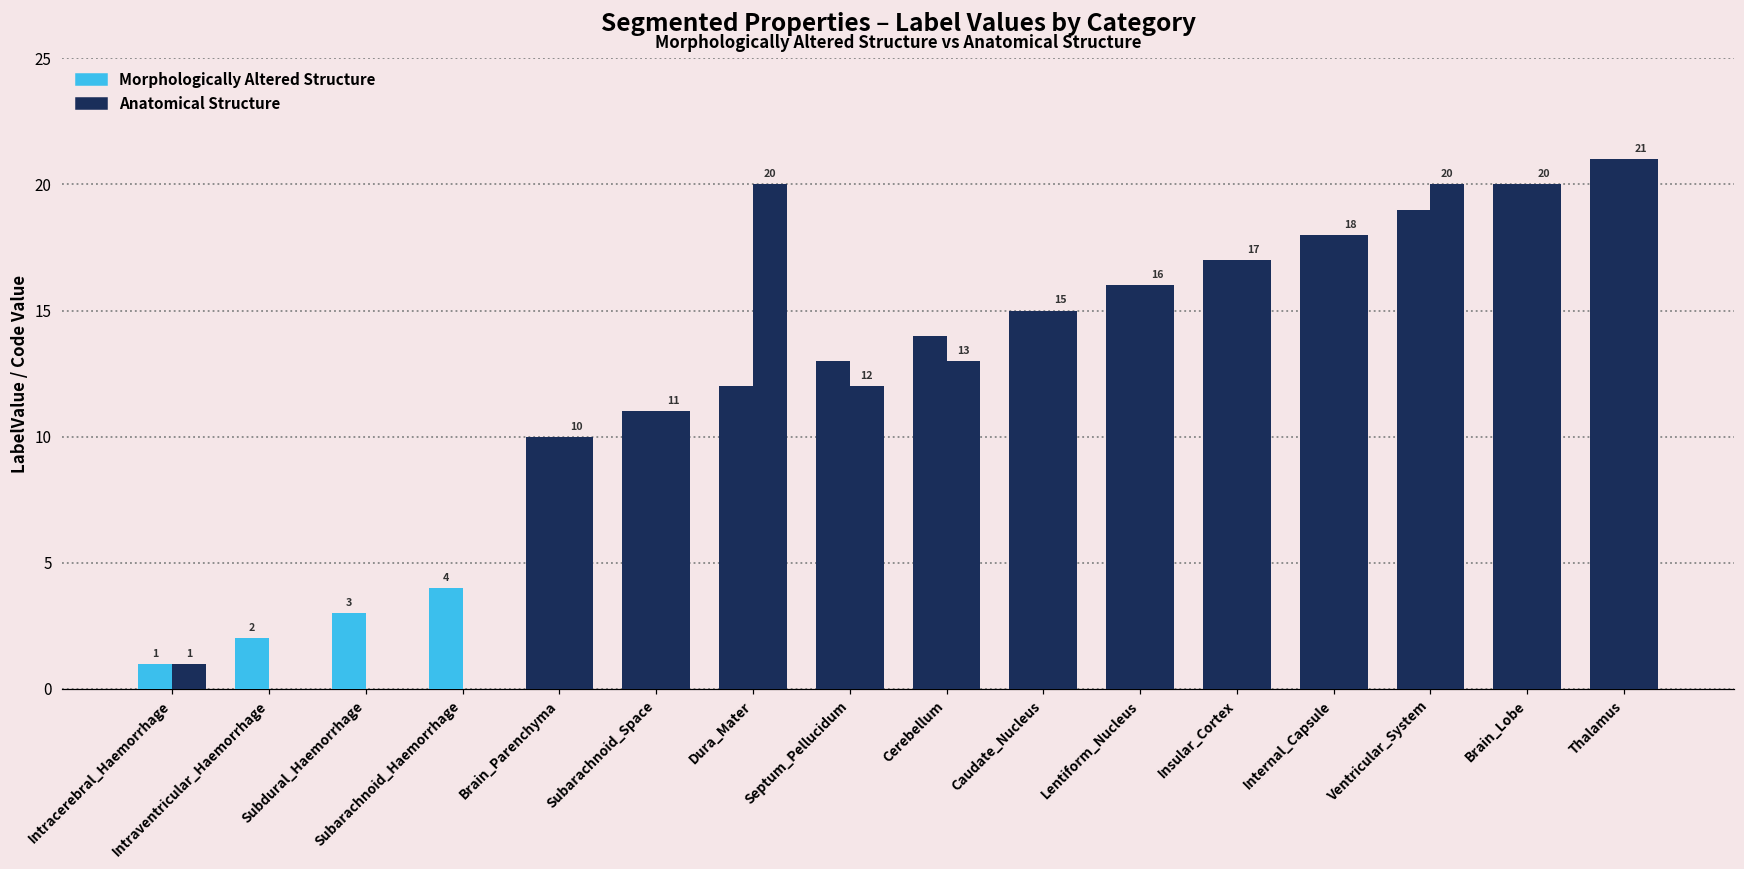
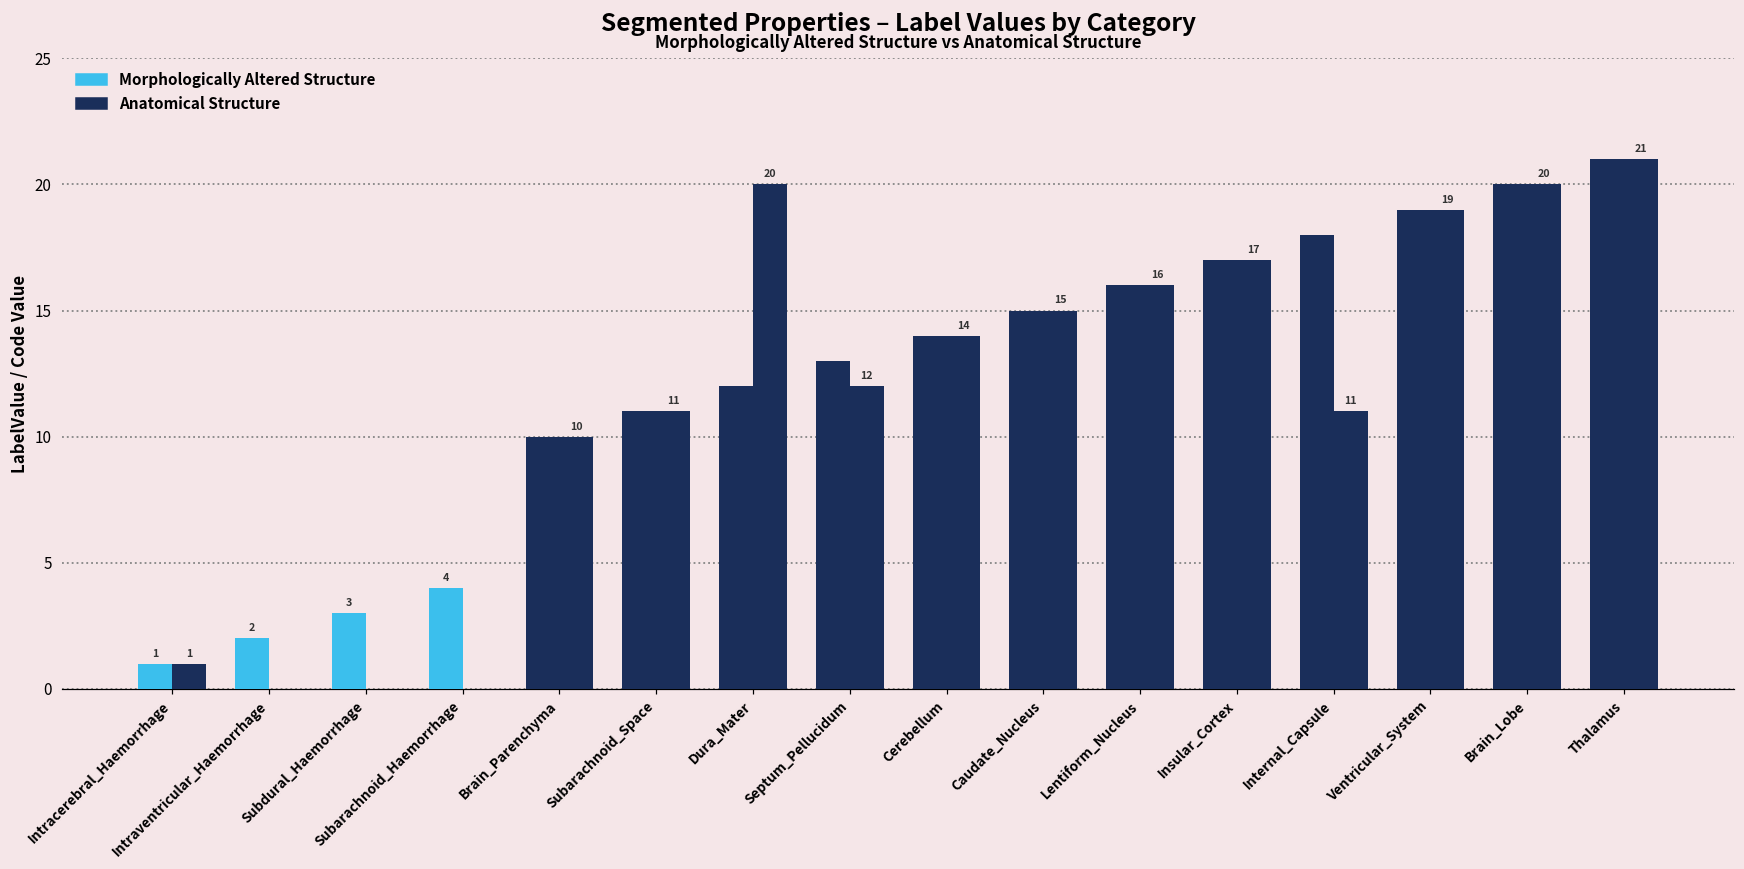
  {
    "Anatomical Structure": {
      "Intracerebral_Haemorrhage": 1,
      "Brain_Parenchyma": 10,
      "Subarachnoid_Space": 11,
      "Dura_Mater": 20,
      "Septum_Pellucidum": 12,
-     "Cerebellum": 13,
+     "Cerebellum": 14,
      "Caudate_Nucleus": 15,
      "Lentiform_Nucleus": 16,
      "Insular_Cortex": 17,
-     "Internal_Capsule": 18,
-     "Ventricular_System": 20,
+     "Internal_Capsule": 11,
+     "Ventricular_System": 19,
      "Brain_Lobe": 20,
      "Thalamus": 21
    }
  }
